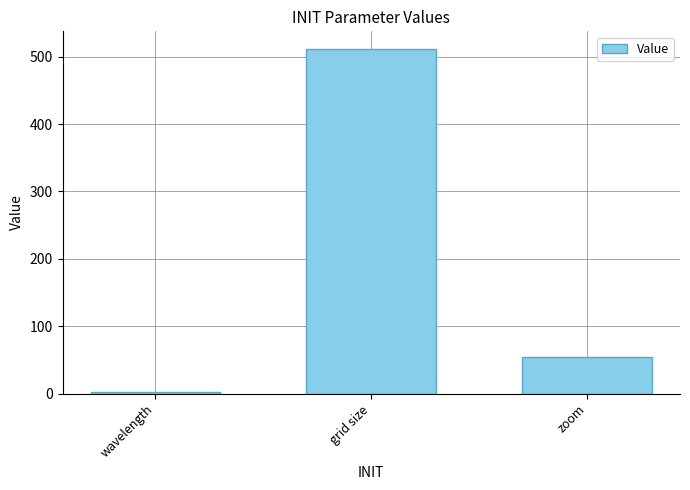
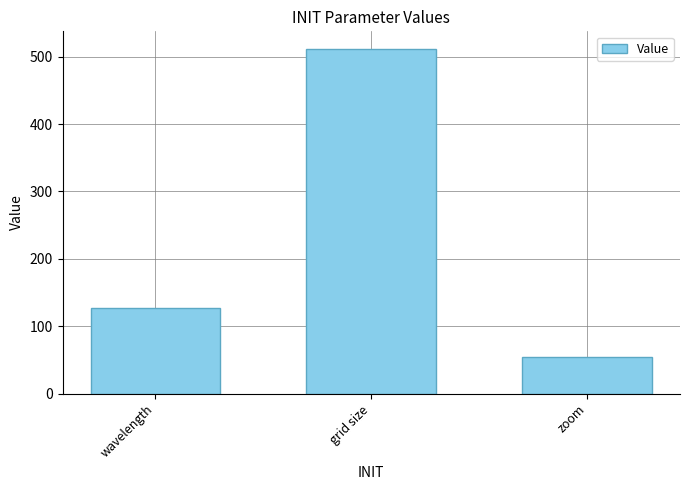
  {
-   "wavelength": 0,
+   "wavelength": 130,
    "grid size": 510,
    "zoom": 60
  }
